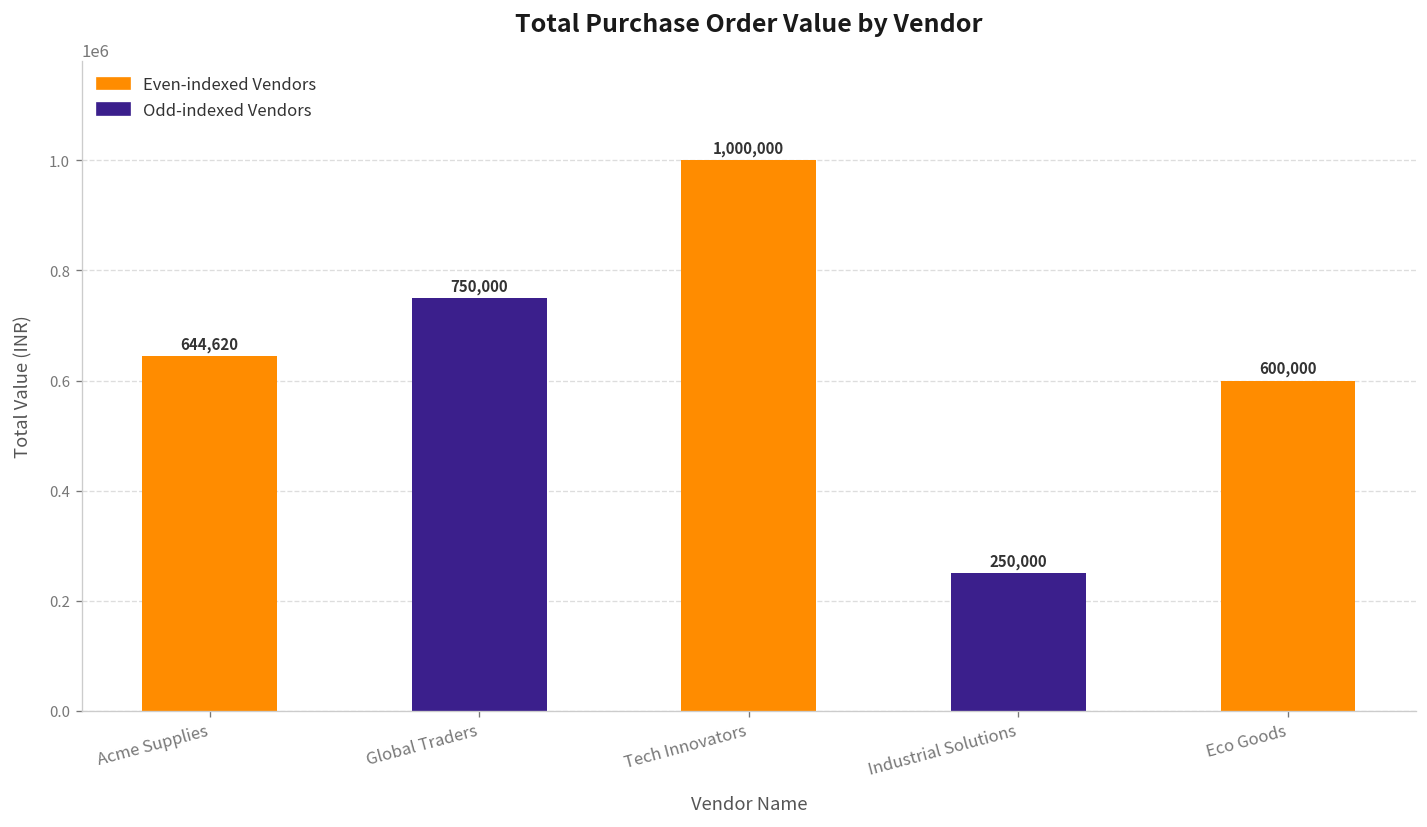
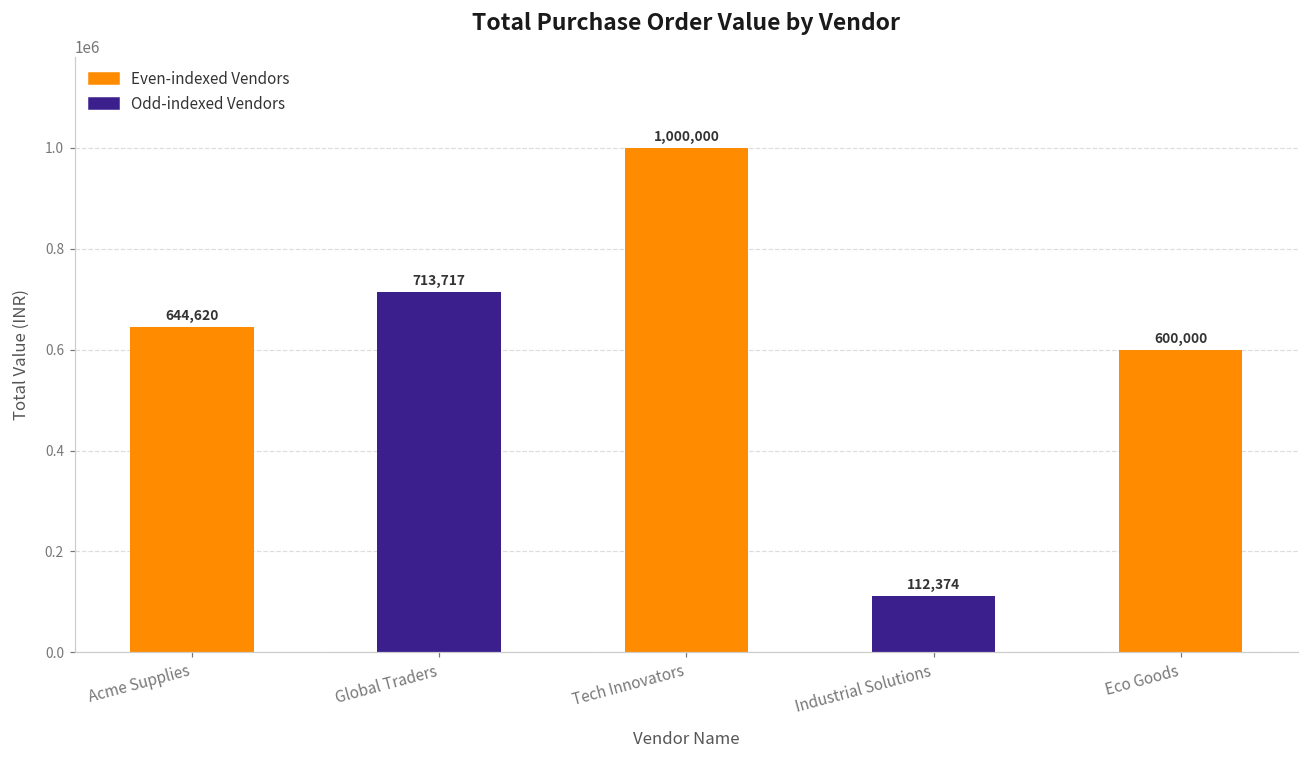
  {
    "Acme Supplies": "644,620",
-   "Global Traders": "750,000",
+   "Global Traders": "713,717",
    "Tech Innovators": "1,000,000",
-   "Industrial Solutions": "250,000",
+   "Industrial Solutions": "112,374",
    "Eco Goods": "600,000"
  }
